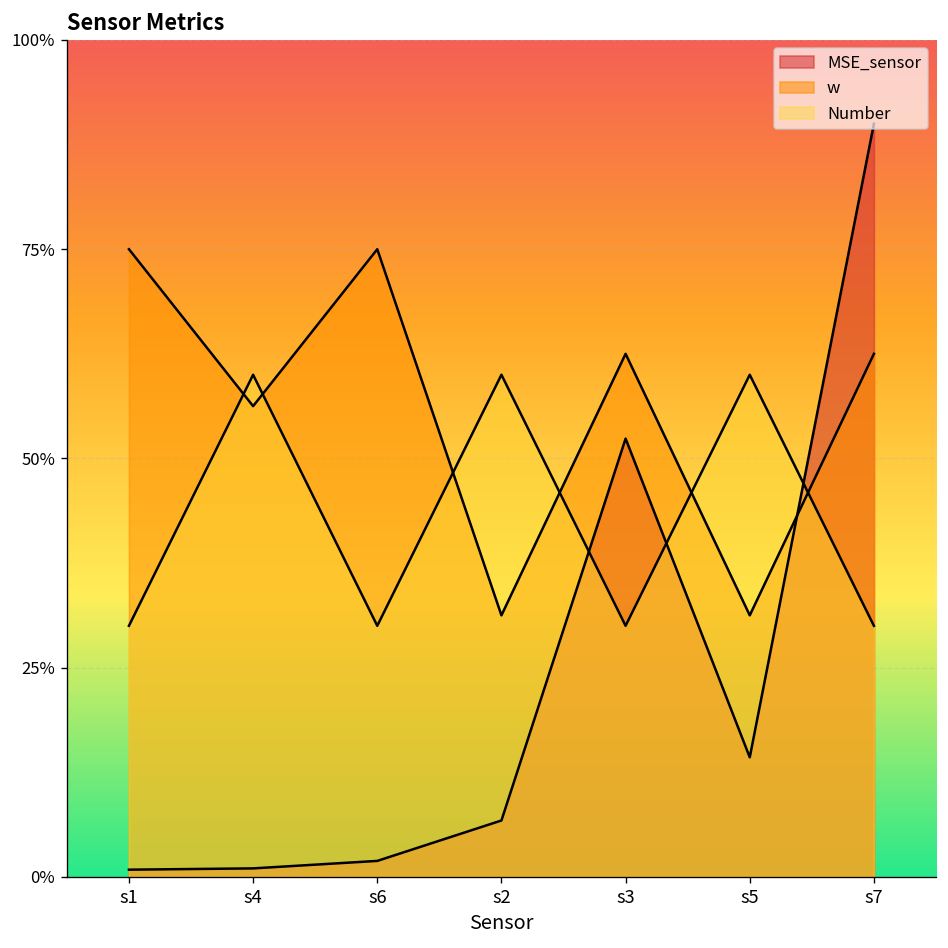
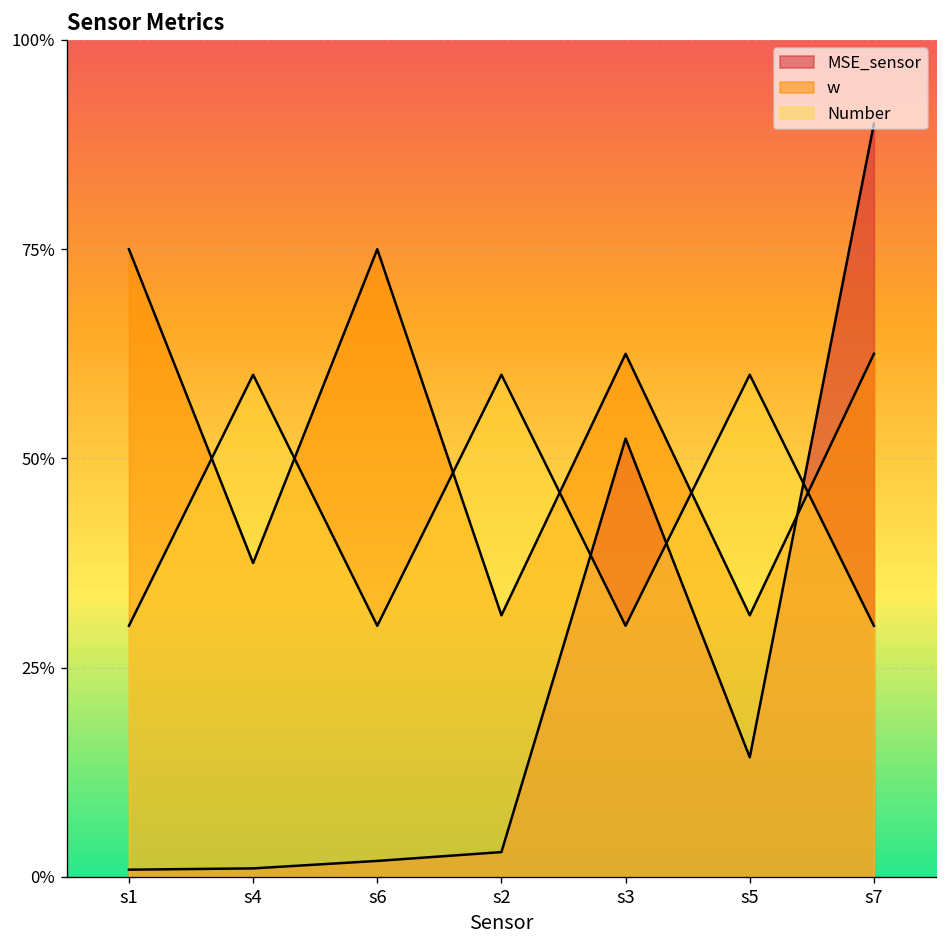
  {
    "MSE_sensor": {
      "s1": "1%",
      "s4": "1%",
      "s6": "2%",
-     "s2": "7%",
+     "s2": "3%",
      "s3": "52%",
      "s5": "14%"
    },
    "w": {
      "s1": "75%",
-     "s4": "56%",
+     "s4": "38%",
      "s6": "75%",
      "s2": "31%",
      "s3": "63%",
      "s5": "31%",
      "s7": "63%"
    },
    "Number": {
      "s1": "30%",
      "s4": "60%",
      "s6": "30%",
      "s2": "60%",
      "s3": "30%",
      "s5": "60%",
      "s7": "30%"
    }
  }
